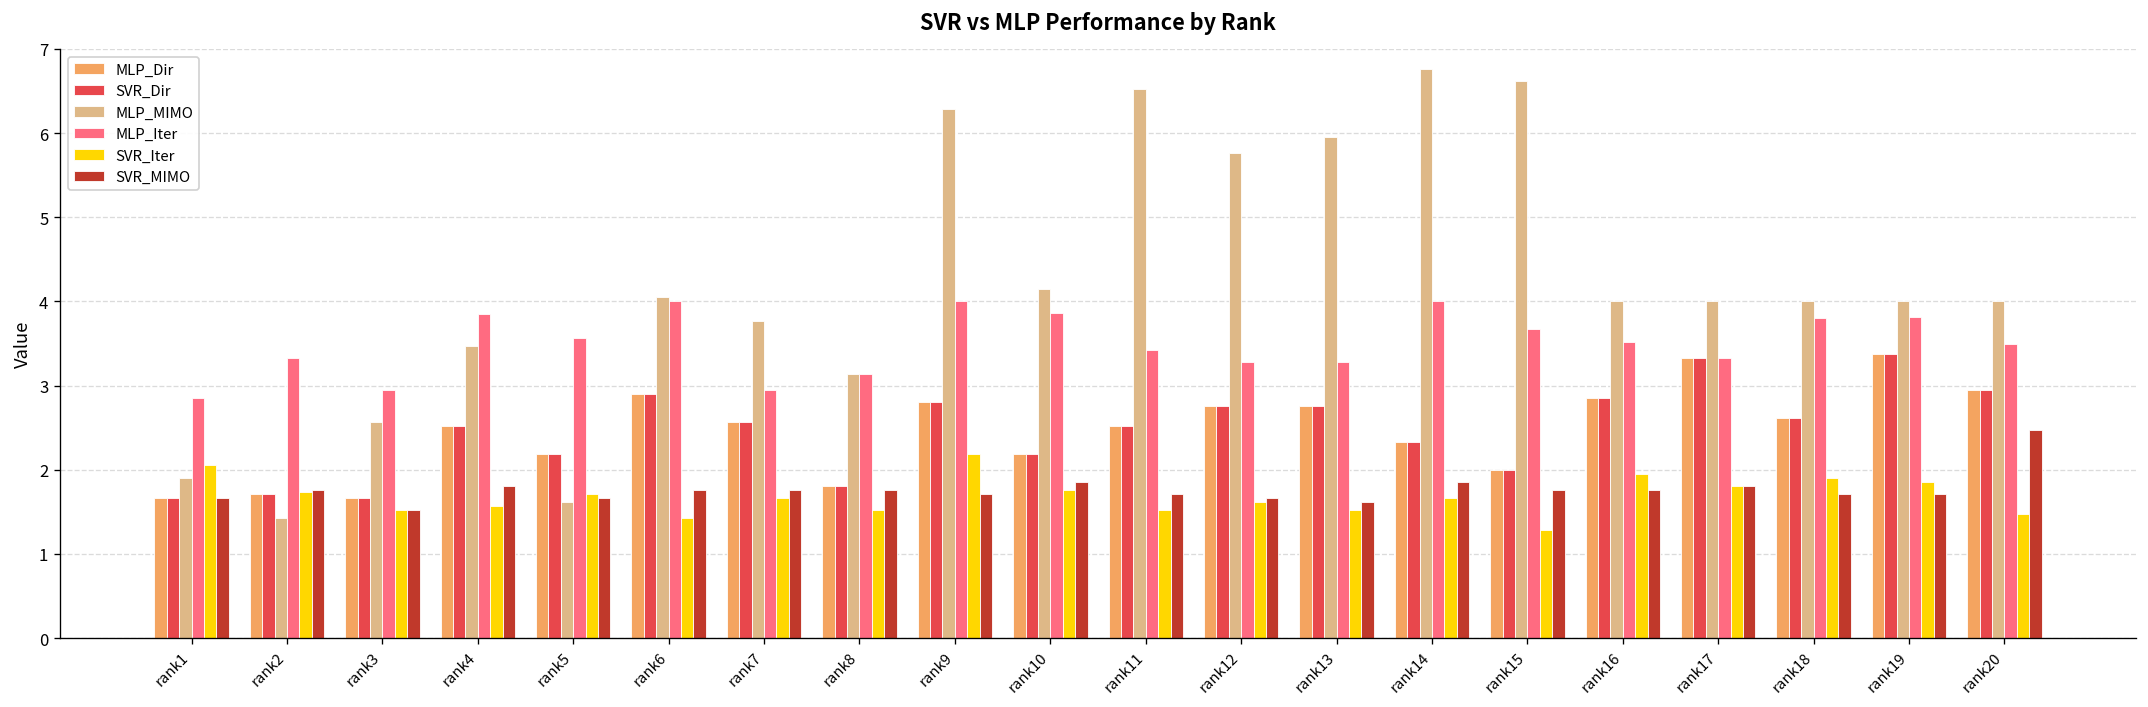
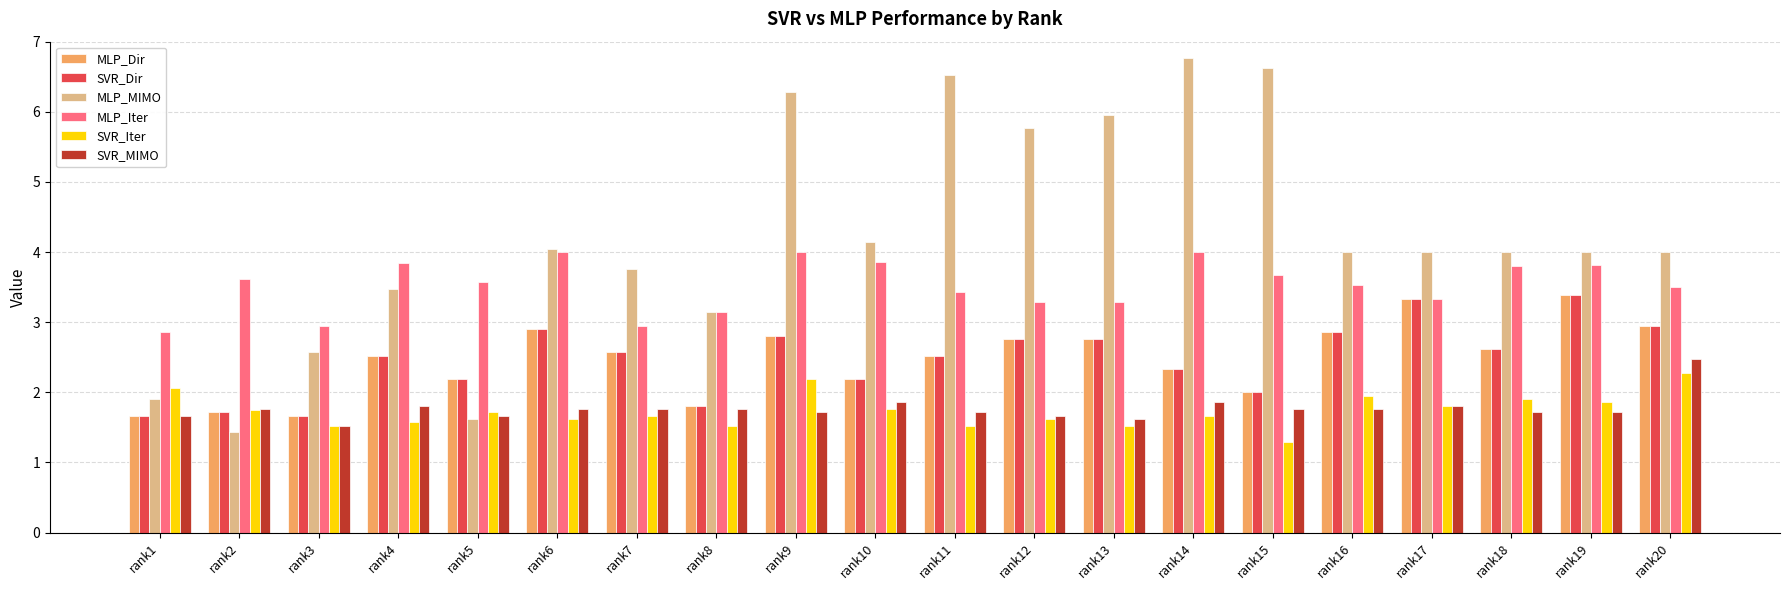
  {
    "MLP_Iter": {
      "rank1": 2.9,
-     "rank2": 3.3,
+     "rank2": 3.6,
      "rank3": 3.0,
      "rank4": 3.8,
      "rank5": 3.6,
      "rank6": 4.0,
      "rank7": 2.9,
      "rank8": 3.1,
      "rank9": 4.0,
      "rank10": 3.9,
      "rank11": 3.4,
      "rank12": 3.3,
      "rank13": 3.3,
      "rank14": 4.0,
      "rank15": 3.7,
      "rank16": 3.5,
      "rank17": 3.3,
      "rank18": 3.8,
      "rank19": 3.8,
      "rank20": 3.5
    },
    "SVR_Iter": {
      "rank1": 2.1,
      "rank2": 1.7,
      "rank3": 1.5,
      "rank4": 1.6,
      "rank5": 1.7,
-     "rank6": 1.4,
+     "rank6": 1.6,
      "rank7": 1.7,
      "rank8": 1.5,
      "rank9": 2.2,
      "rank10": 1.8,
      "rank11": 1.5,
      "rank12": 1.6,
      "rank13": 1.5,
      "rank14": 1.7,
      "rank15": 1.3,
      "rank16": 2.0,
      "rank17": 1.8,
      "rank18": 1.9,
      "rank19": 1.9,
-     "rank20": 1.5
+     "rank20": 2.3
    }
  }
